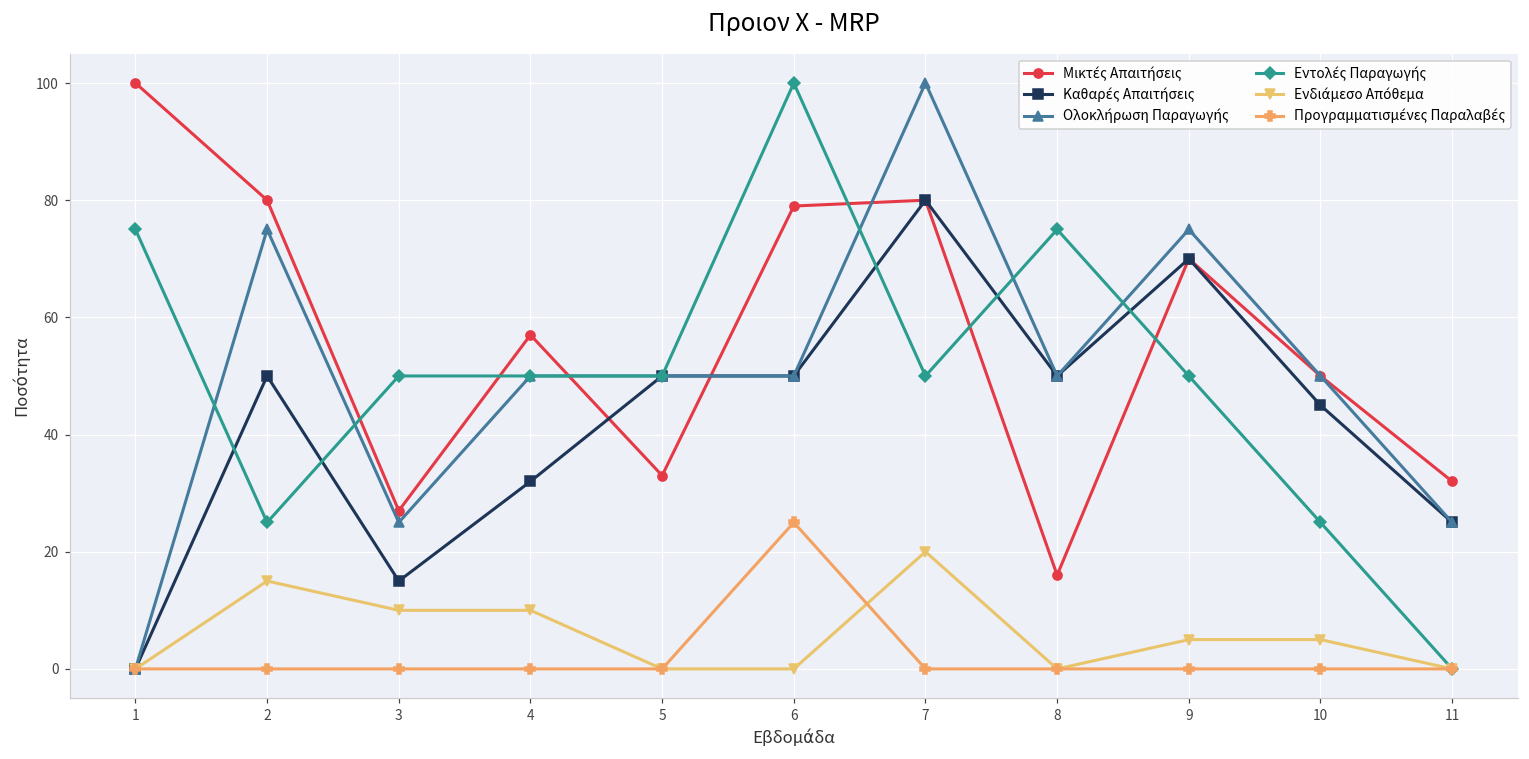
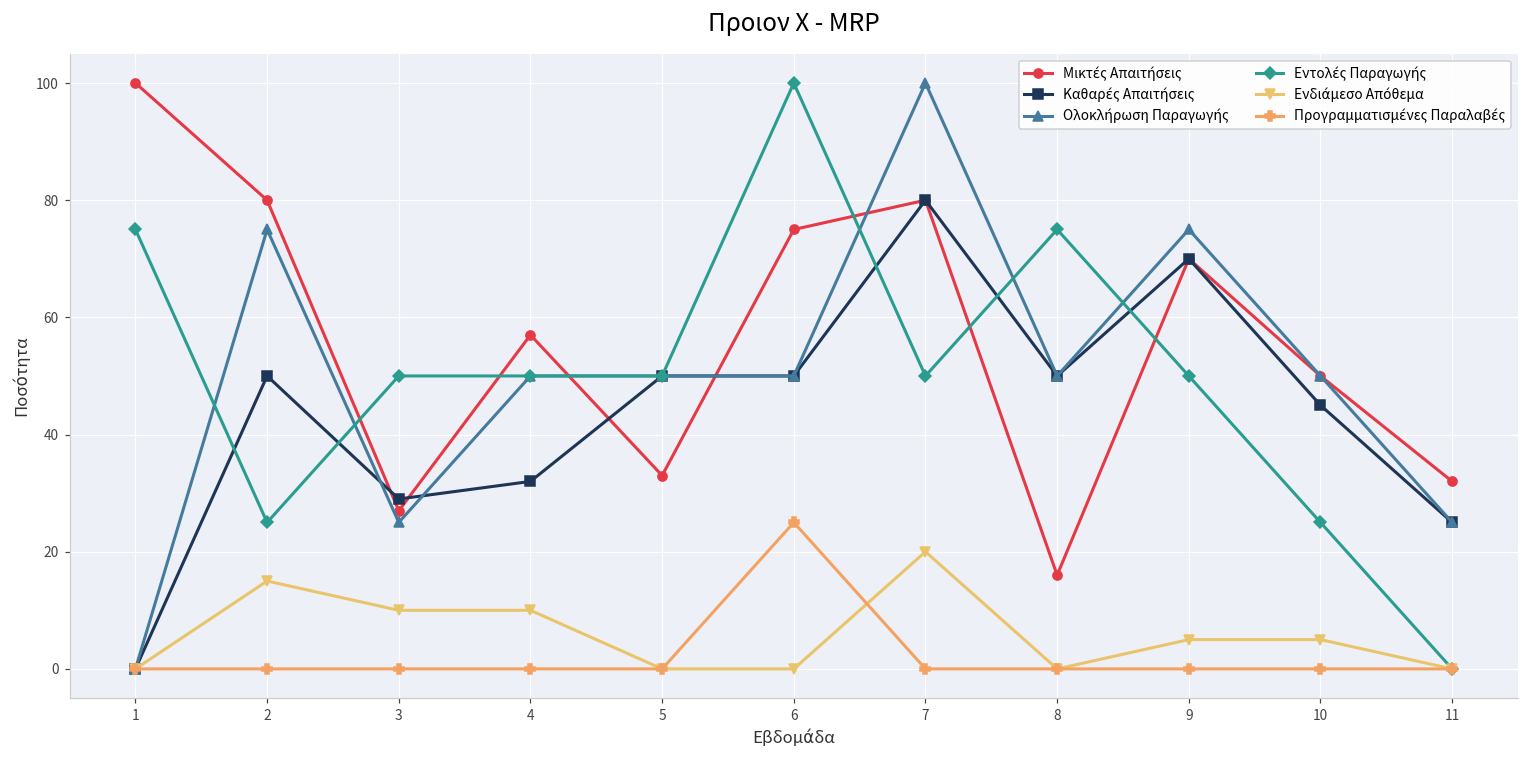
  {
    "Μικτές Απαιτήσεις": {
      "1": 100,
      "2": 80,
      "3": 27,
      "4": 57,
      "5": 33,
-     "6": 79,
+     "6": 75,
      "8": 16,
      "11": 32
    },
    "Καθαρές Απαιτήσεις": {
      "2": 50,
-     "3": 15,
+     "3": 29,
      "4": 32,
      "10": 45
    }
  }
